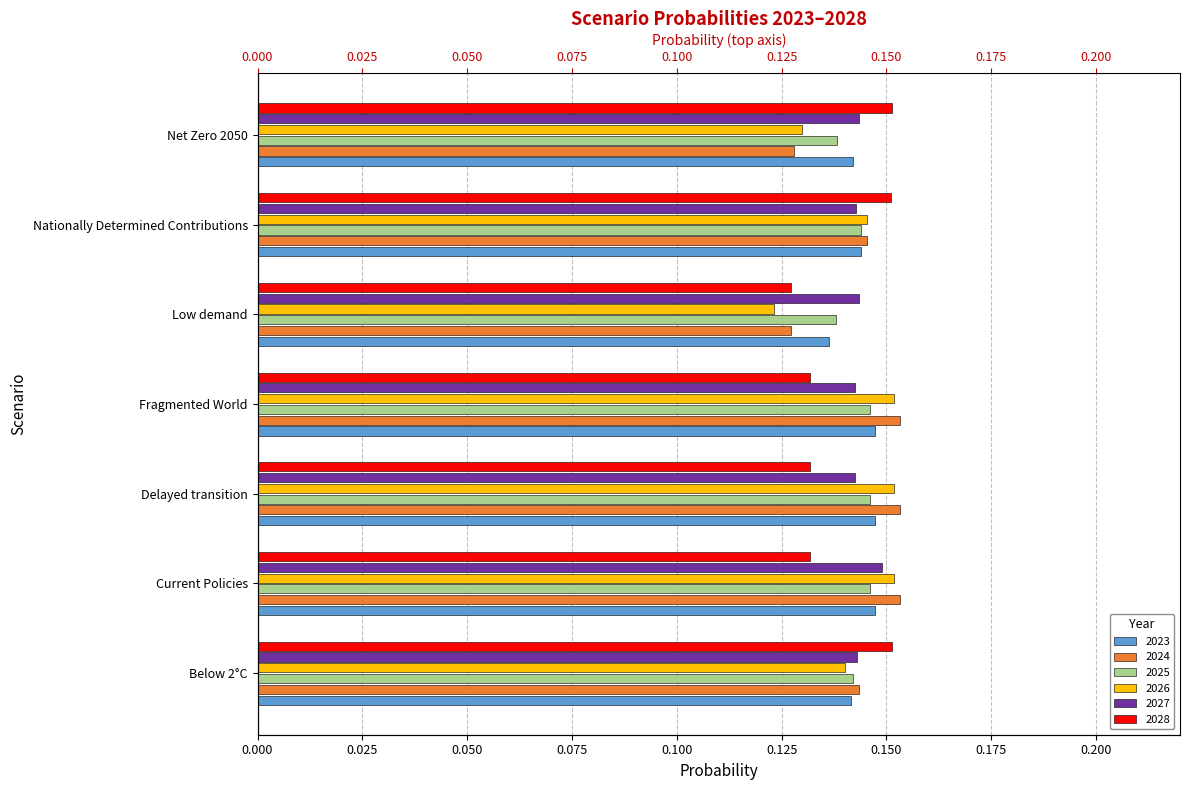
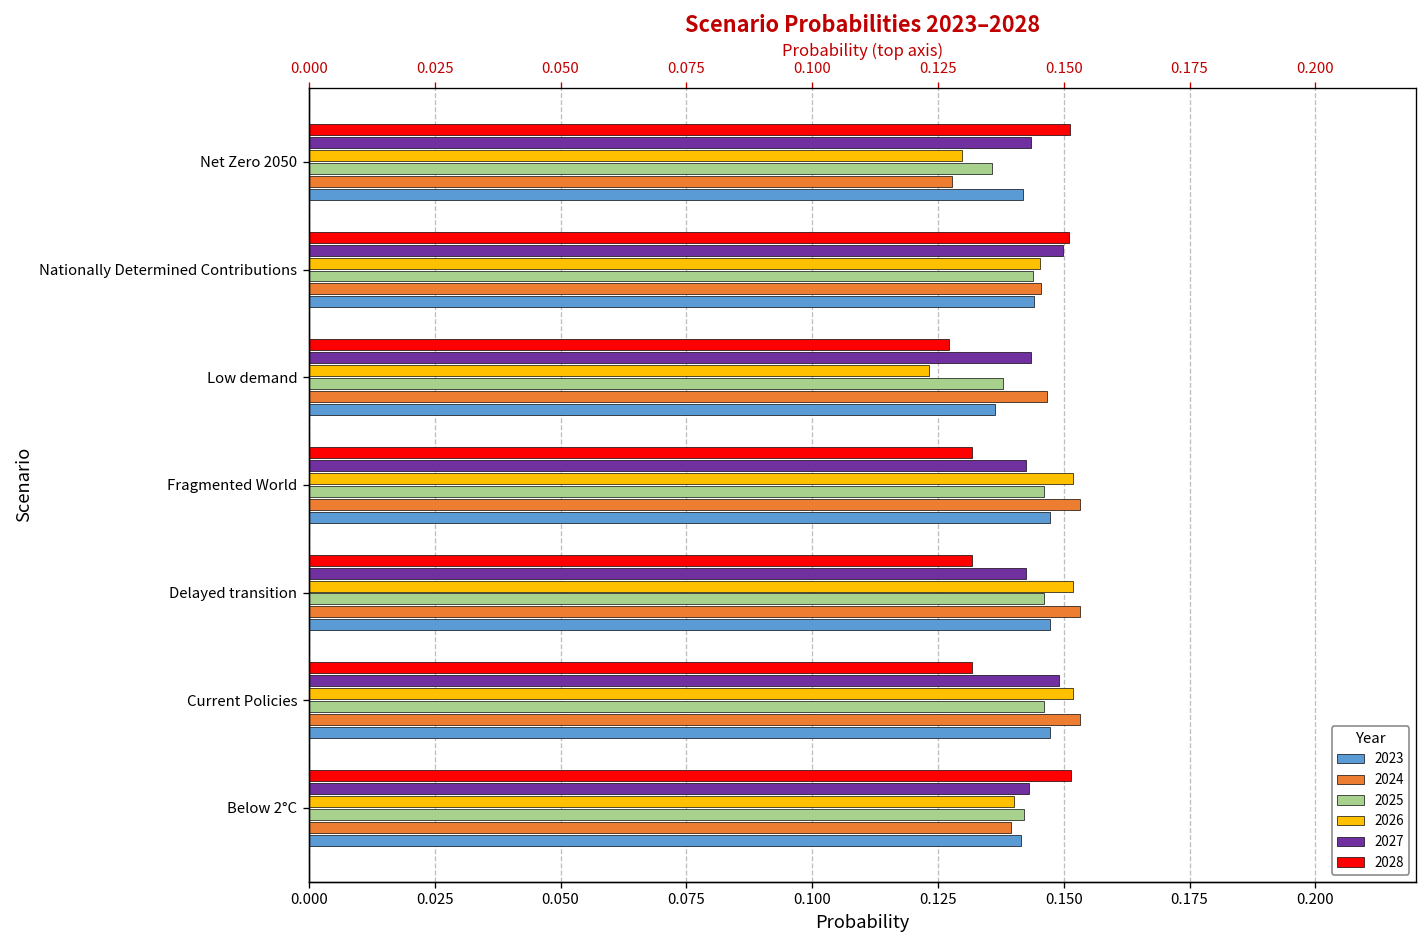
  {
    "2023": {
      "Net Zero 2050": 0.142,
      "Nationally Determined Contributions": 0.144,
      "Low demand": 0.136,
      "Fragmented World": 0.147,
      "Delayed transition": 0.147,
      "Current Policies": 0.147,
      "Below 2°C": 0.142
    },
    "2024": {
      "Net Zero 2050": 0.128,
      "Nationally Determined Contributions": 0.145,
-     "Low demand": 0.127,
+     "Low demand": 0.147,
      "Fragmented World": 0.153,
      "Delayed transition": 0.153,
      "Current Policies": 0.153,
-     "Below 2°C": 0.143
+     "Below 2°C": 0.140
    },
    "2025": {
-     "Net Zero 2050": 0.138,
+     "Net Zero 2050": 0.136,
      "Nationally Determined Contributions": 0.144,
      "Low demand": 0.138,
      "Fragmented World": 0.146,
      "Delayed transition": 0.146,
      "Current Policies": 0.146,
      "Below 2°C": 0.142
    },
    "2026": {
      "Net Zero 2050": 0.130,
      "Nationally Determined Contributions": 0.145,
      "Low demand": 0.123,
      "Fragmented World": 0.152,
      "Delayed transition": 0.152,
      "Current Policies": 0.152,
      "Below 2°C": 0.140
    },
    "2027": {
      "Net Zero 2050": 0.143,
-     "Nationally Determined Contributions": 0.143,
+     "Nationally Determined Contributions": 0.150,
      "Low demand": 0.143,
      "Fragmented World": 0.142,
      "Delayed transition": 0.142,
      "Current Policies": 0.149,
      "Below 2°C": 0.143
    },
    "2028": {
      "Net Zero 2050": 0.151,
      "Nationally Determined Contributions": 0.151,
      "Low demand": 0.127,
      "Fragmented World": 0.132,
      "Delayed transition": 0.132,
      "Current Policies": 0.132,
      "Below 2°C": 0.151
    }
  }
